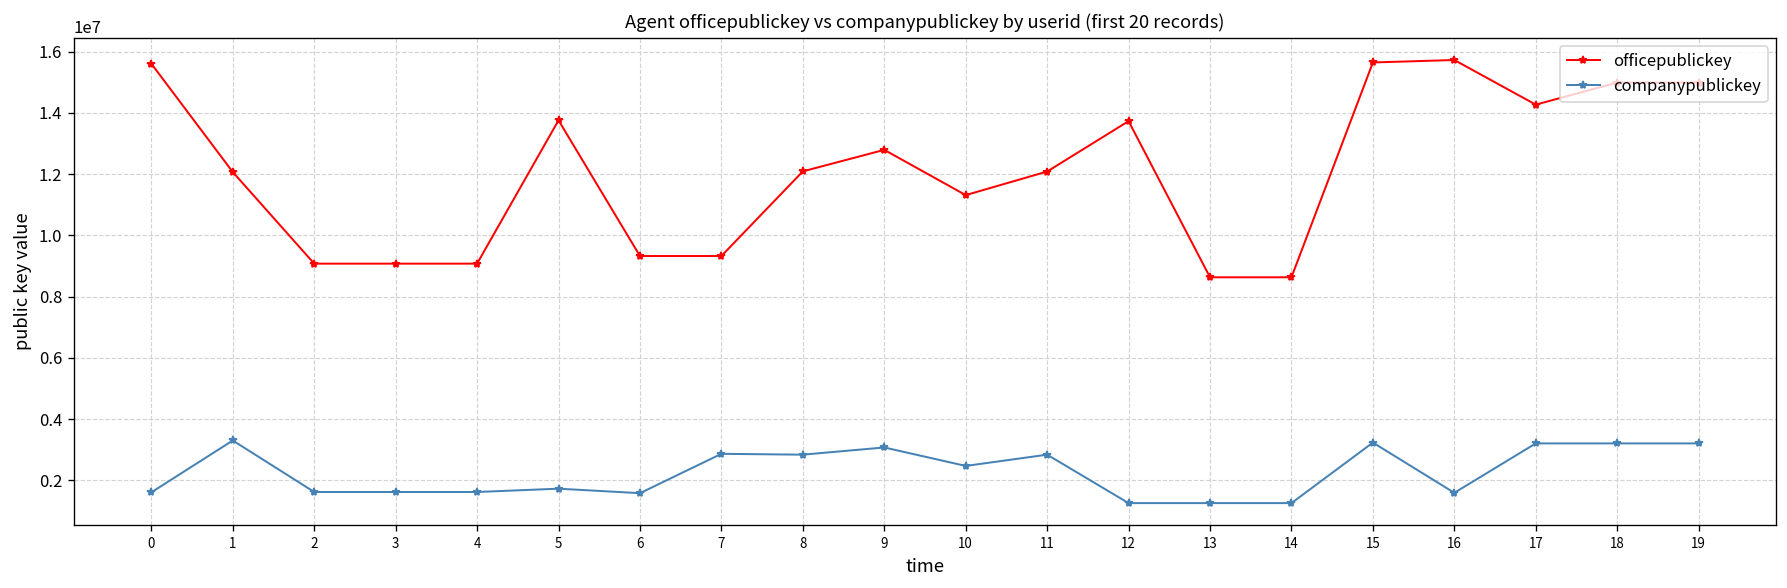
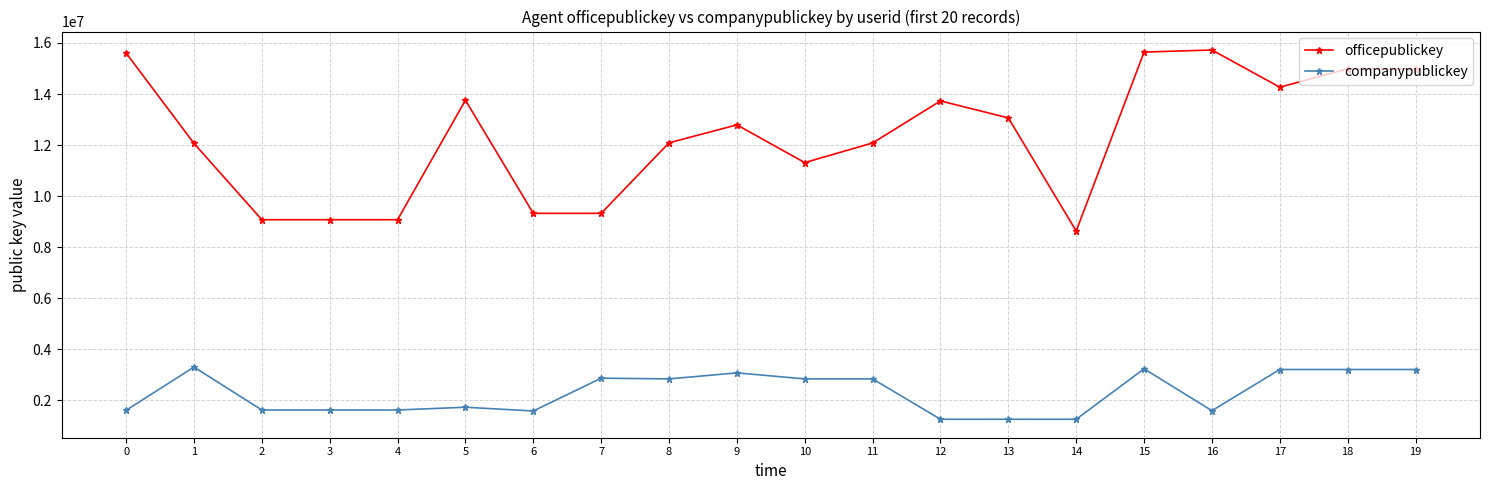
  {
    "officepublickey": {
      "0": 15600000,
      "1": 12100000,
      "2": 9100000,
      "3": 9100000,
      "4": 9100000,
      "5": 13800000,
      "6": 9300000,
      "7": 9300000,
      "8": 12100000,
      "9": 12800000,
      "10": 11300000,
      "11": 12100000,
      "12": 13700000,
-     "13": 8600000,
+     "13": 13100000,
      "14": 8600000,
      "15": 15600000,
      "16": 15700000,
      "17": 14300000
    },
    "companypublickey": {
      "0": 1600000,
      "1": 3300000,
      "2": 1600000,
      "3": 1600000,
      "4": 1600000,
      "5": 1700000,
      "6": 1600000,
      "7": 2900000,
      "8": 2800000,
      "9": 3100000,
-     "10": 2500000,
+     "10": 2800000,
      "11": 2800000,
      "12": 1300000,
      "13": 1300000,
      "14": 1300000,
      "15": 3200000,
      "16": 1600000,
      "17": 3200000,
      "18": 3200000,
      "19": 3200000
    }
  }
